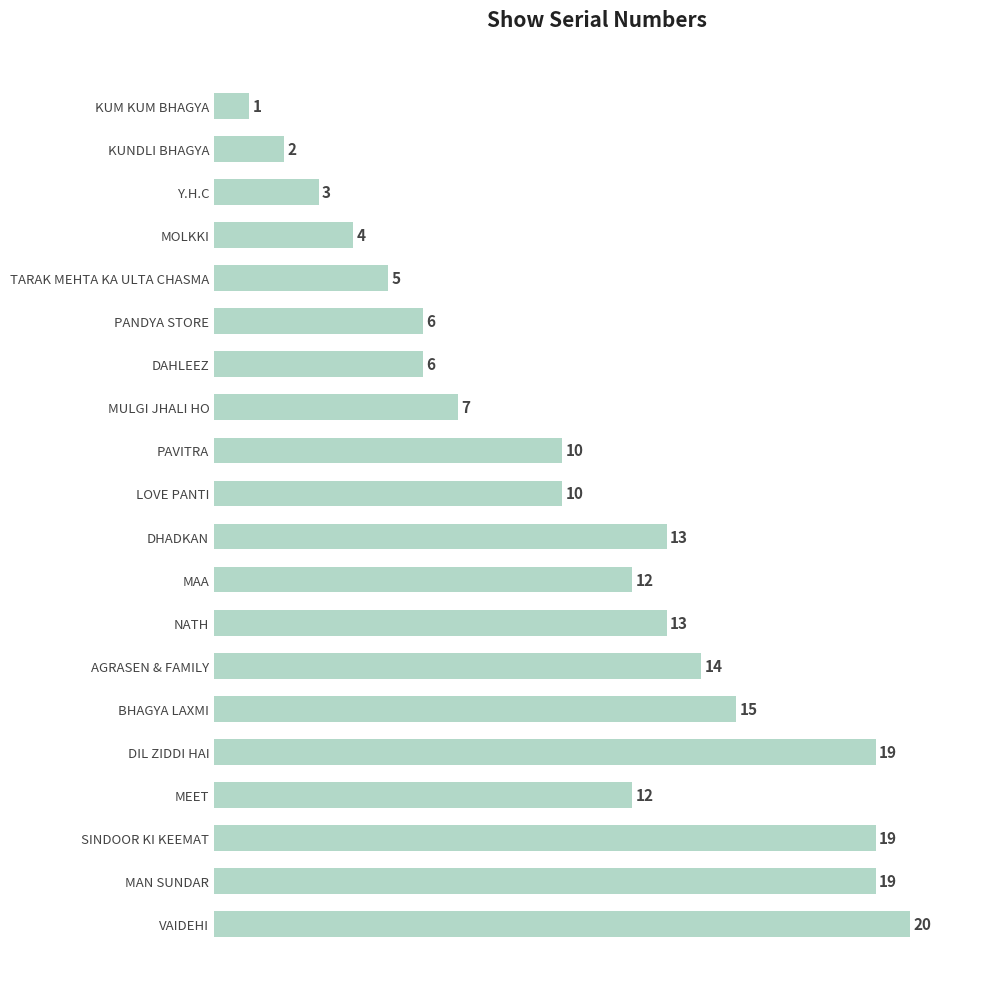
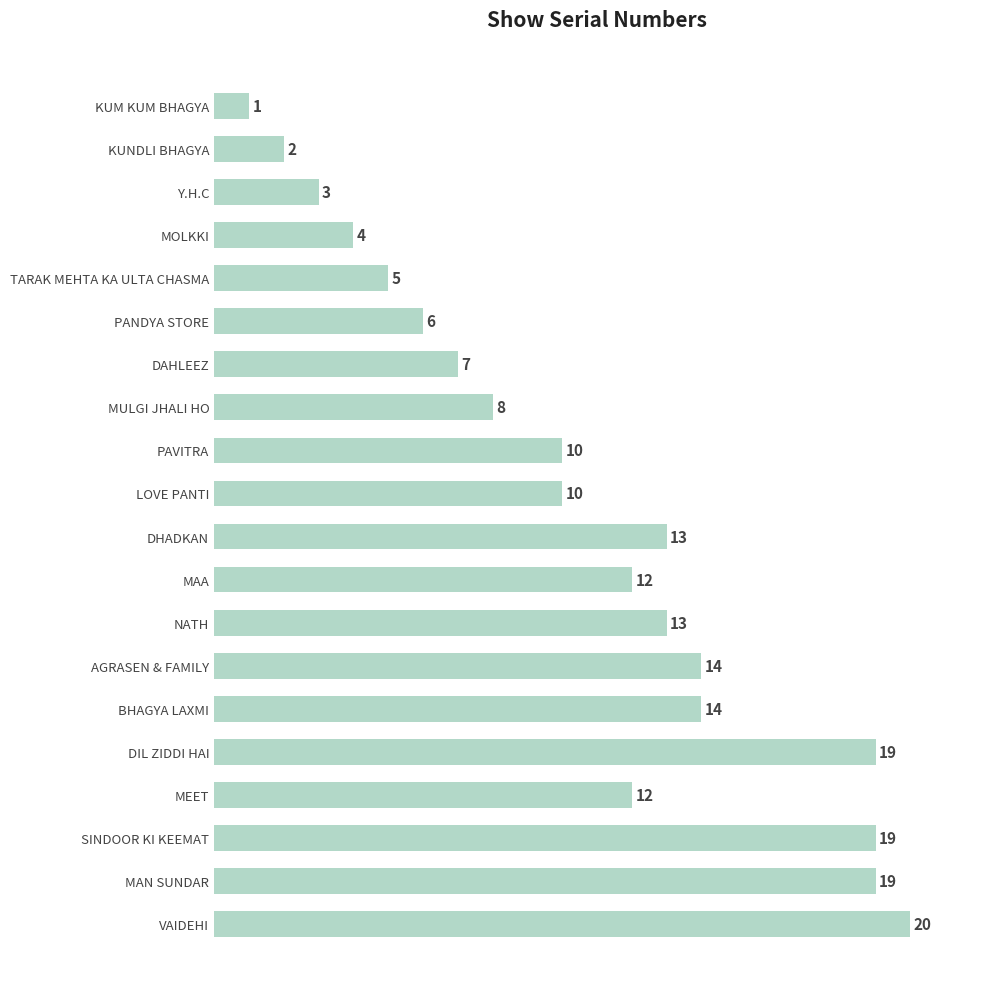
  {
    "KUM KUM BHAGYA": 1,
    "KUNDLI BHAGYA": 2,
    "Y.H.C": 3,
    "MOLKKI": 4,
    "TARAK MEHTA KA ULTA CHASMA": 5,
    "PANDYA STORE": 6,
-   "DAHLEEZ": 6,
-   "MULGI JHALI HO": 7,
+   "DAHLEEZ": 7,
+   "MULGI JHALI HO": 8,
    "PAVITRA": 10,
    "LOVE PANTI": 10,
    "DHADKAN": 13,
    "MAA": 12,
    "NATH": 13,
    "AGRASEN & FAMILY": 14,
-   "BHAGYA LAXMI": 15,
+   "BHAGYA LAXMI": 14,
    "DIL ZIDDI HAI": 19,
    "MEET": 12,
    "SINDOOR KI KEEMAT": 19,
    "MAN SUNDAR": 19,
    "VAIDEHI": 20
  }
